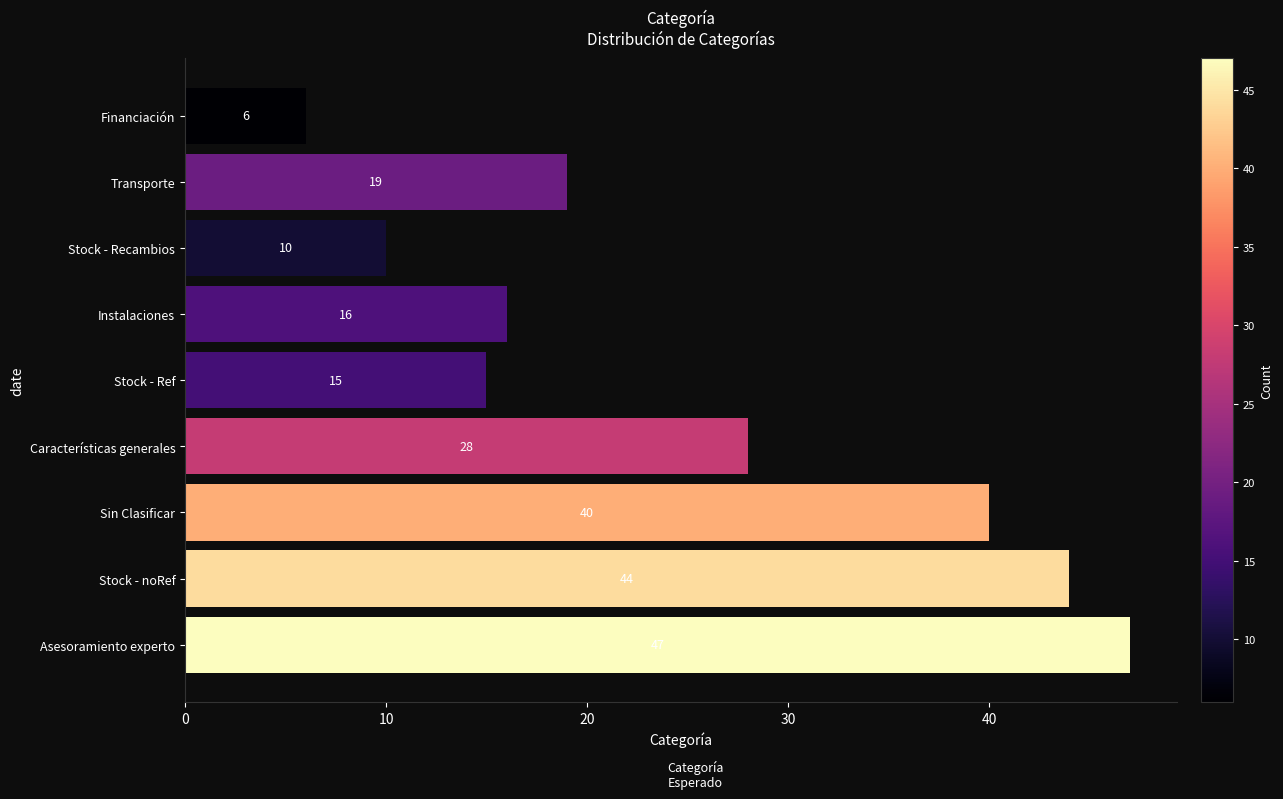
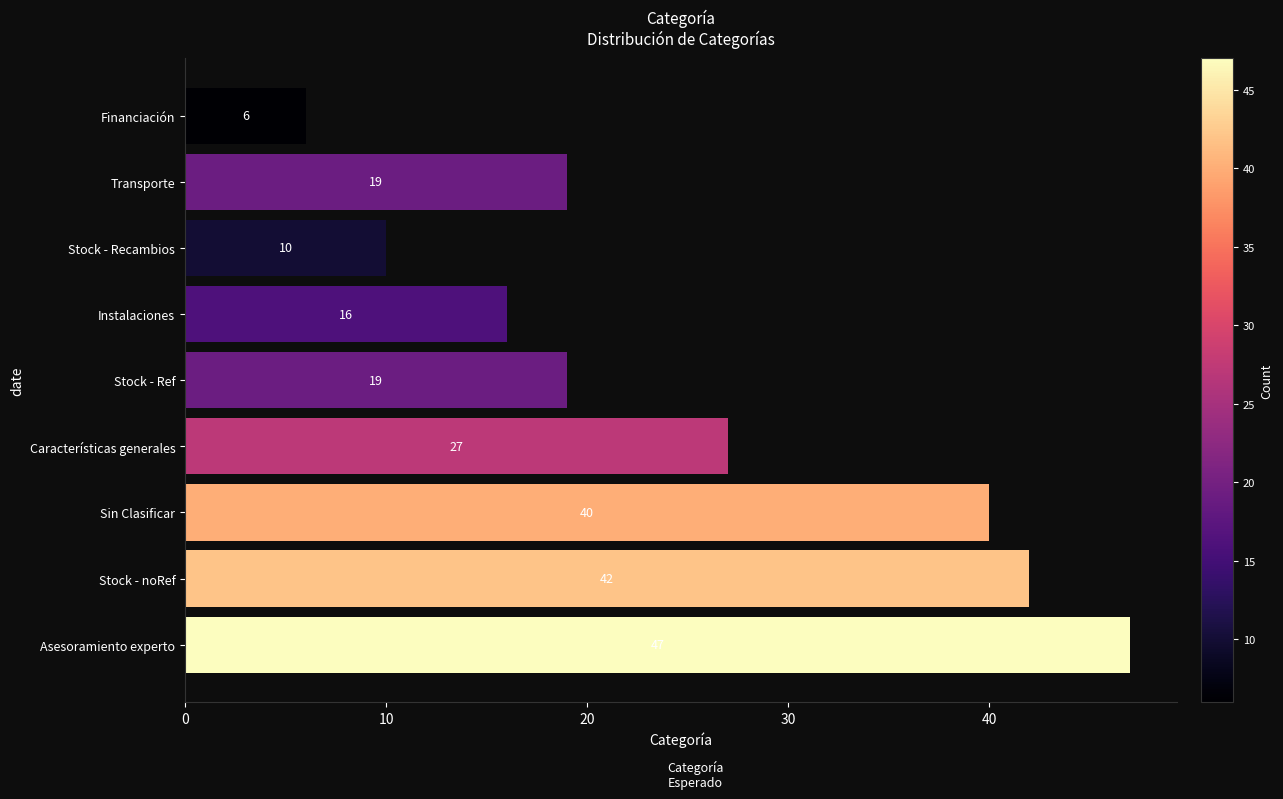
  {
    "Financiación": 6,
    "Transporte": 19,
    "Stock - Recambios": 10,
    "Instalaciones": 16,
-   "Stock - Ref": 15,
-   "Características generales": 28,
+   "Stock - Ref": 19,
+   "Características generales": 27,
    "Sin Clasificar": 40,
-   "Stock - noRef": 44,
+   "Stock - noRef": 42,
    "Asesoramiento experto": 47
  }
